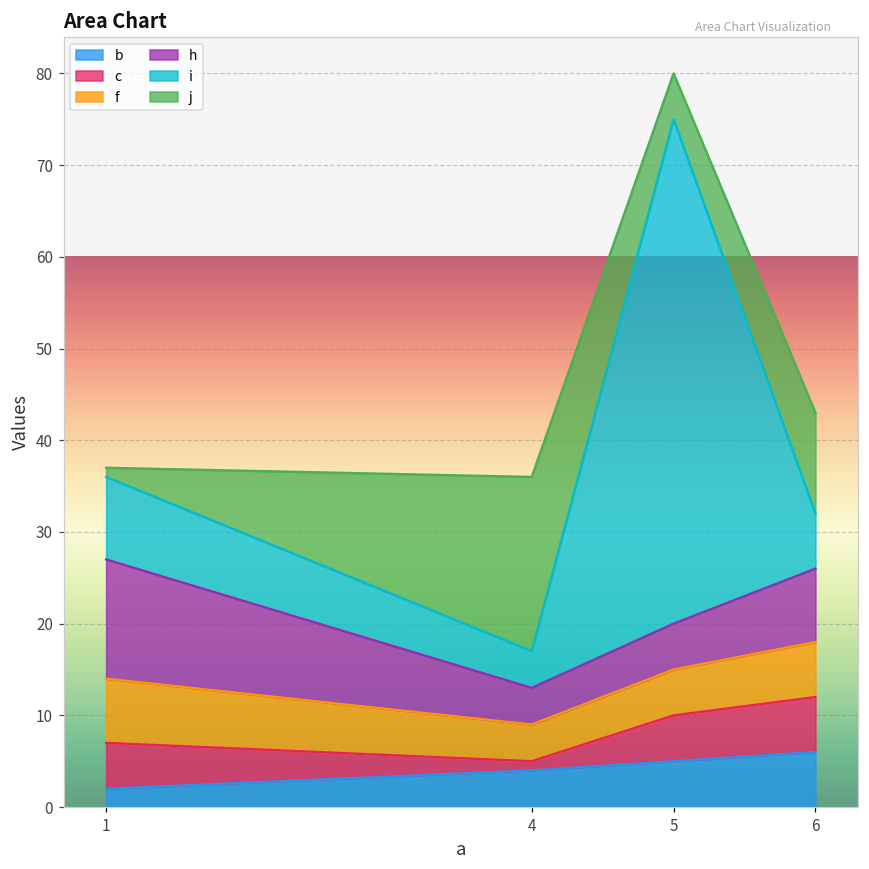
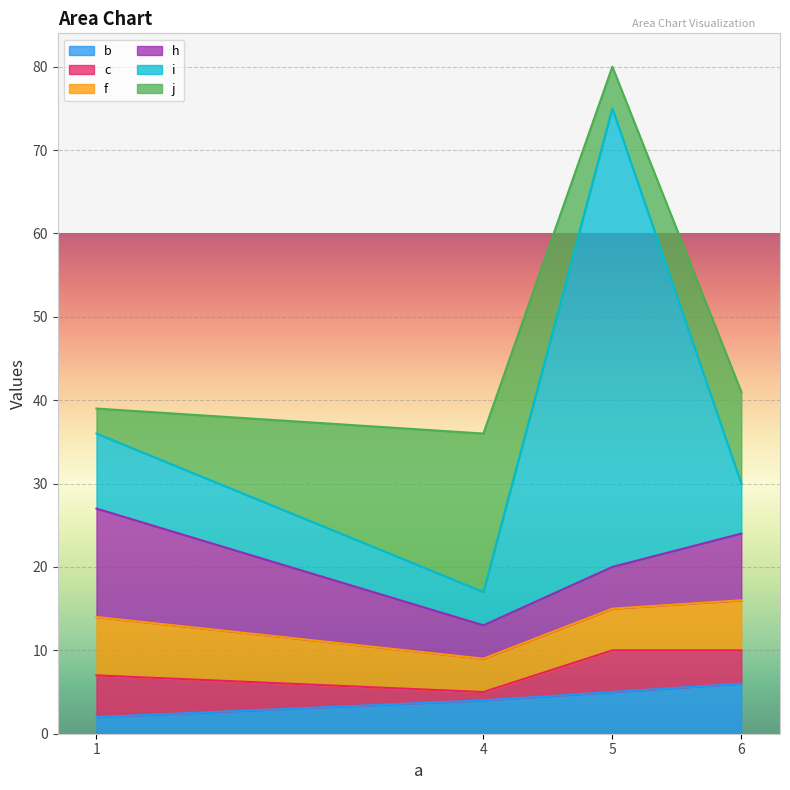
  {
    "c": {
      "1": 5,
      "4": 1,
      "5": 5,
-     "6": 6
+     "6": 4
    },
    "f": {
      "1": 7,
      "4": 4,
      "5": 5,
      "6": 6
    },
    "h": {
      "1": 13,
      "4": 4,
      "5": 5,
      "6": 8
    },
    "j": {
-     "1": 1,
+     "1": 3,
      "4": 19,
      "5": 5,
      "6": 11
    }
  }
